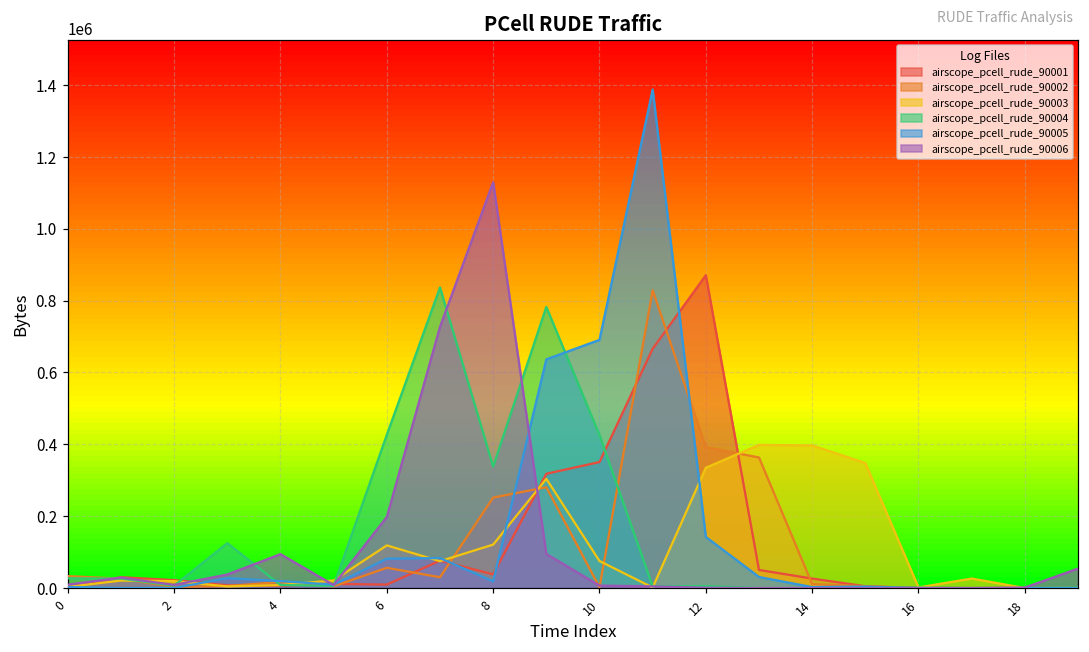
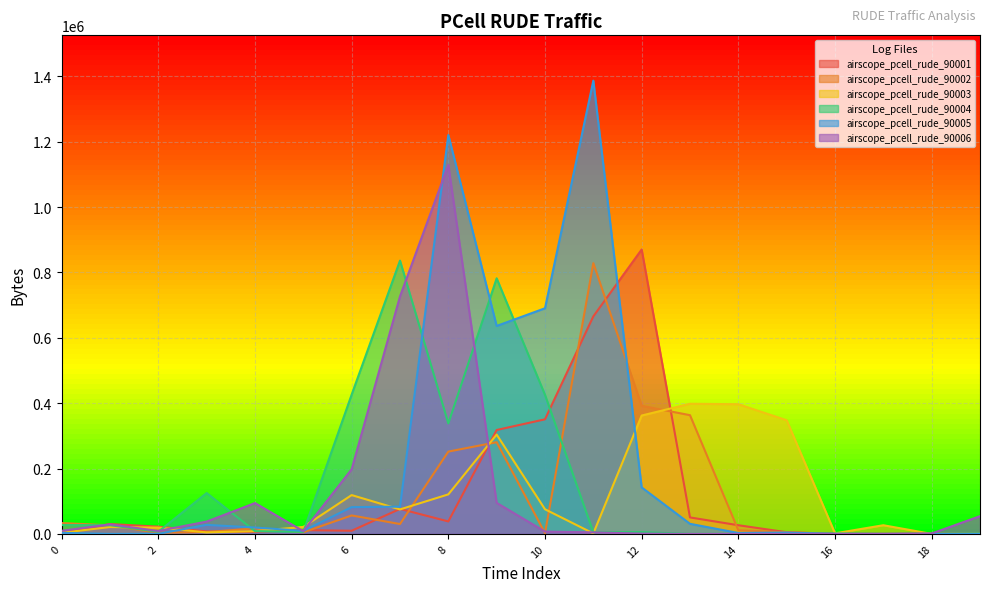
  {
    "airscope_pcell_rude_90003": {
      "6": 120000,
      "8": 120000,
      "10": 80000,
-     "12": 330000,
+     "12": 360000,
      "14": 400000
    },
    "airscope_pcell_rude_90004": {
      "6": 430000,
      "8": 340000,
      "10": 430000
    },
    "airscope_pcell_rude_90005": {
      "6": 80000,
-     "8": 20000,
+     "8": 1220000,
      "10": 690000,
      "12": 140000
    },
    "airscope_pcell_rude_90006": {
      "4": 90000,
      "6": 200000,
      "8": 1130000
    }
  }
